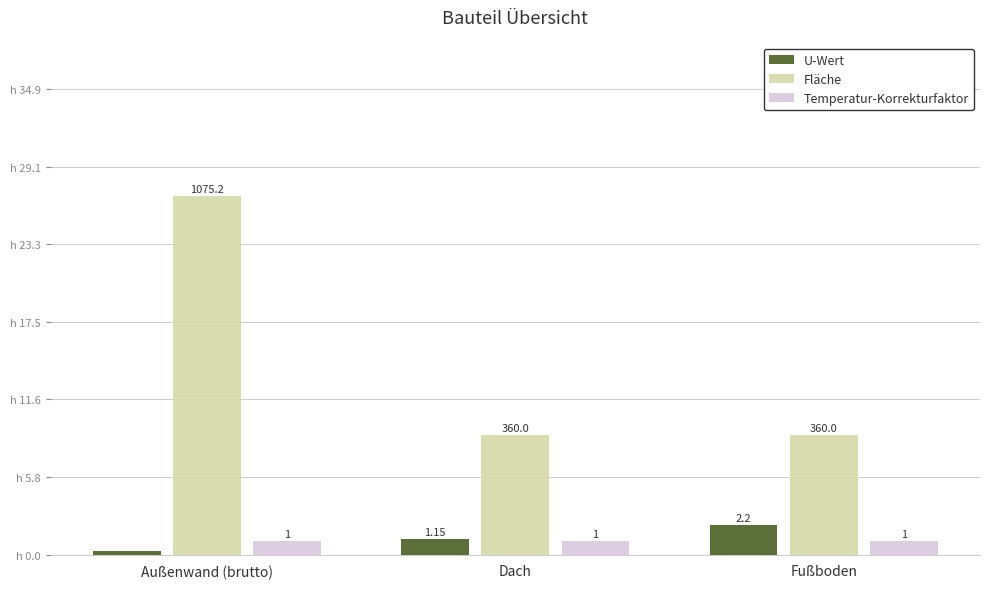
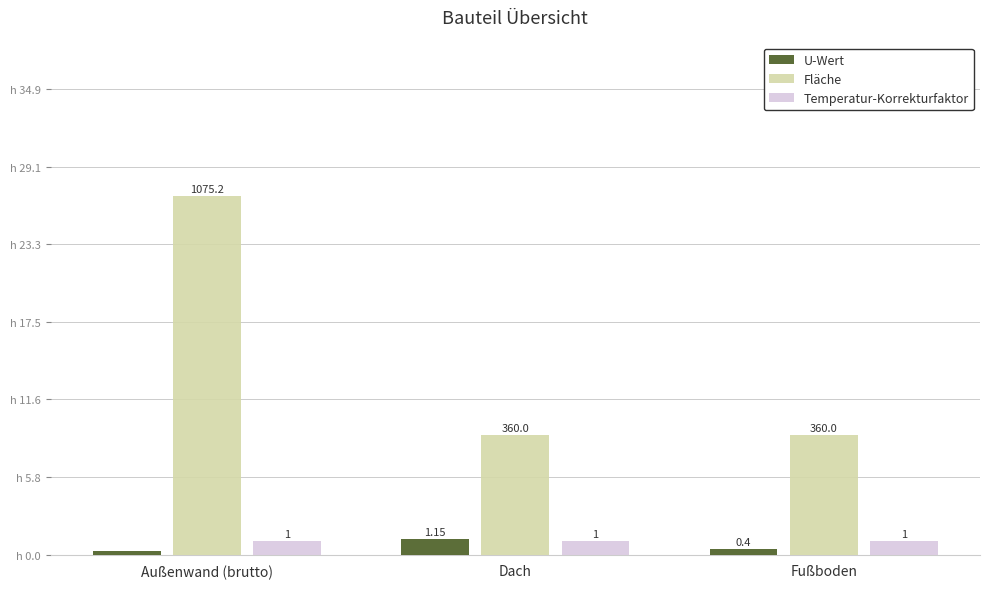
  {
    "U-Wert": {
      "Dach": 1.15,
-     "Fußboden": 2.2
+     "Fußboden": 0.4
    }
  }
